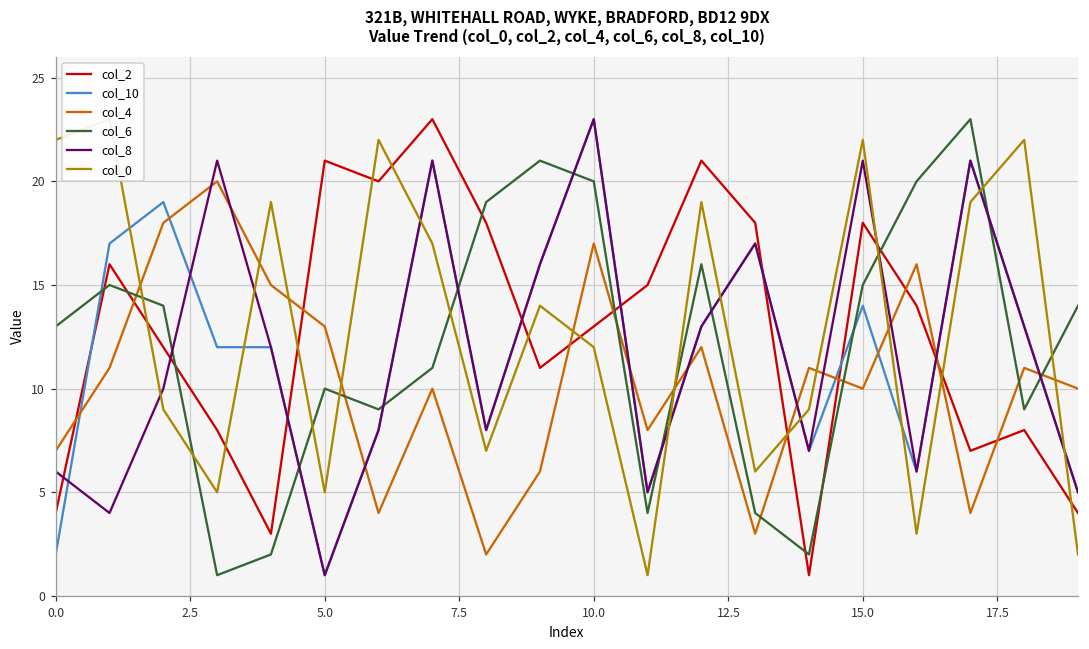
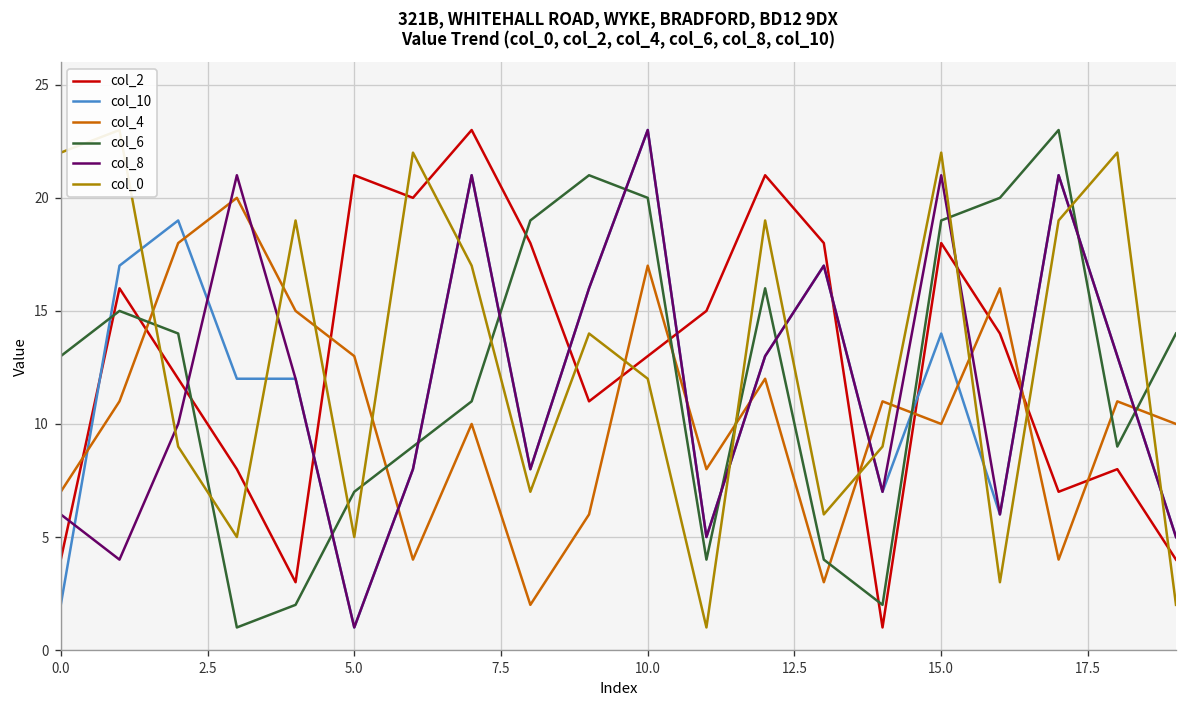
  {
    "col_2": {
      "0.0": 4,
      "5.0": 21,
      "10.0": 13,
      "15.0": 18
    },
    "col_10": {
      "0.0": 2,
      "15.0": 14
    },
    "col_6": {
      "0.0": 13,
-     "5.0": 10,
+     "5.0": 7,
      "10.0": 20,
-     "15.0": 15
+     "15.0": 19
    },
    "col_8": {
      "0.0": 6,
      "15.0": 21
    }
  }
